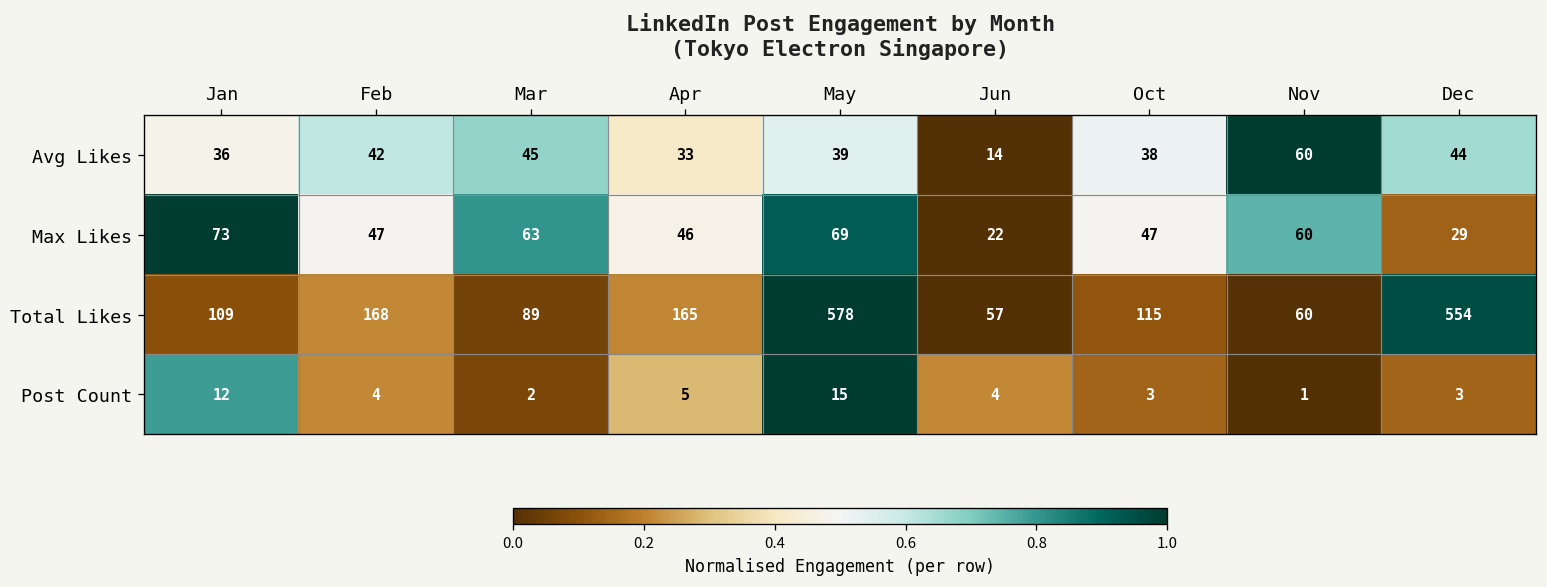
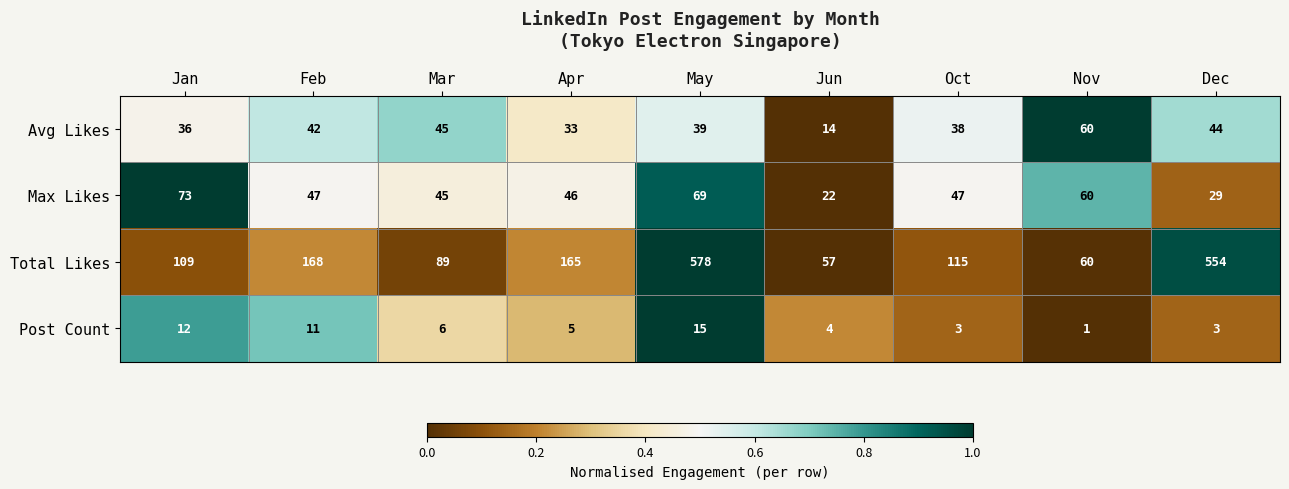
  {
    "Avg Likes": {
      "Jan": 36,
      "Feb": 42,
      "Mar": 45,
      "Apr": 33,
      "May": 39,
      "Jun": 14,
      "Oct": 38,
      "Nov": 60,
      "Dec": 44
    },
    "Max Likes": {
      "Jan": 73,
      "Feb": 47,
-     "Mar": 63,
+     "Mar": 45,
      "Apr": 46,
      "May": 69,
      "Jun": 22,
      "Oct": 47,
      "Nov": 60,
      "Dec": 29
    },
    "Total Likes": {
      "Jan": 109,
      "Feb": 168,
      "Mar": 89,
      "Apr": 165,
      "May": 578,
      "Jun": 57,
      "Oct": 115,
      "Nov": 60,
      "Dec": 554
    },
    "Post Count": {
      "Jan": 12,
-     "Feb": 4,
-     "Mar": 2,
+     "Feb": 11,
+     "Mar": 6,
      "Apr": 5,
      "May": 15,
      "Jun": 4,
      "Oct": 3,
      "Nov": 1,
      "Dec": 3
    }
  }
